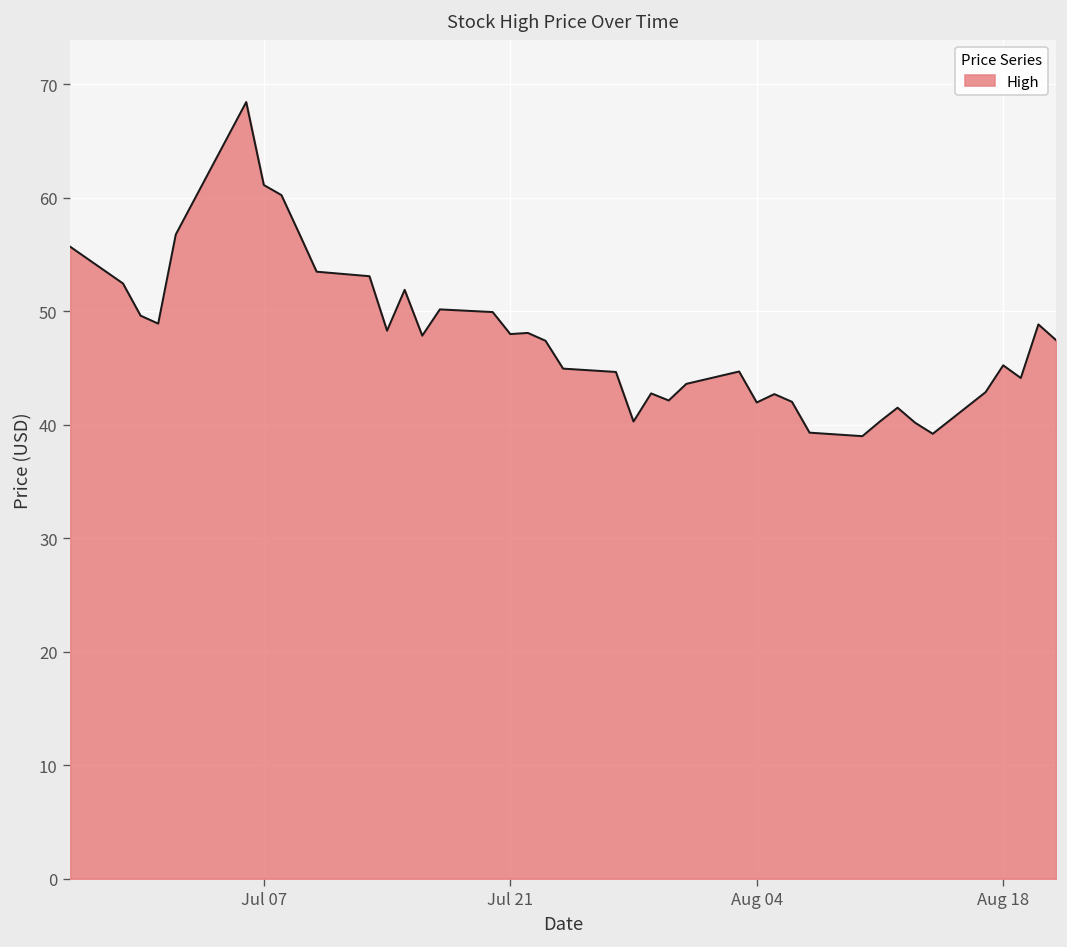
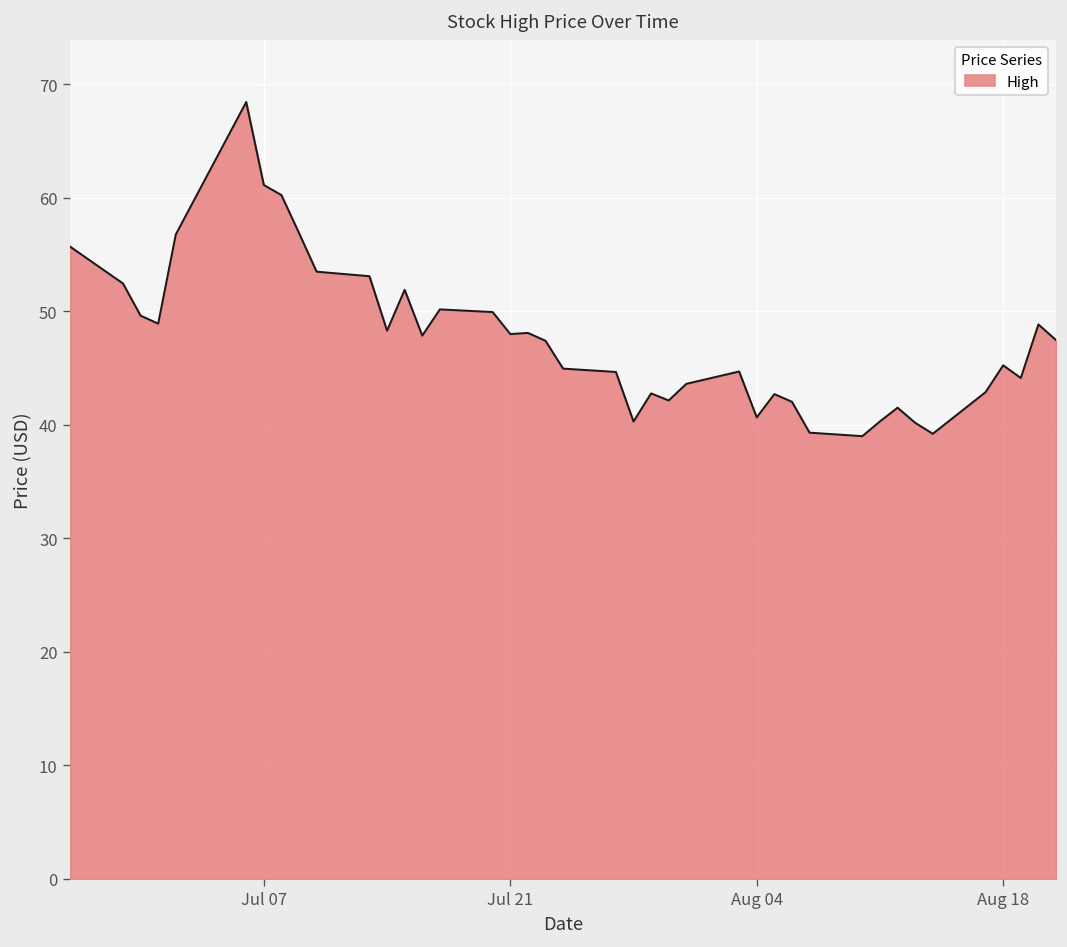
  {
    "Jul 07": 61,
    "Jul 21": 48,
-   "Aug 04": 42,
+   "Aug 04": 41,
    "Aug 18": 45
  }
